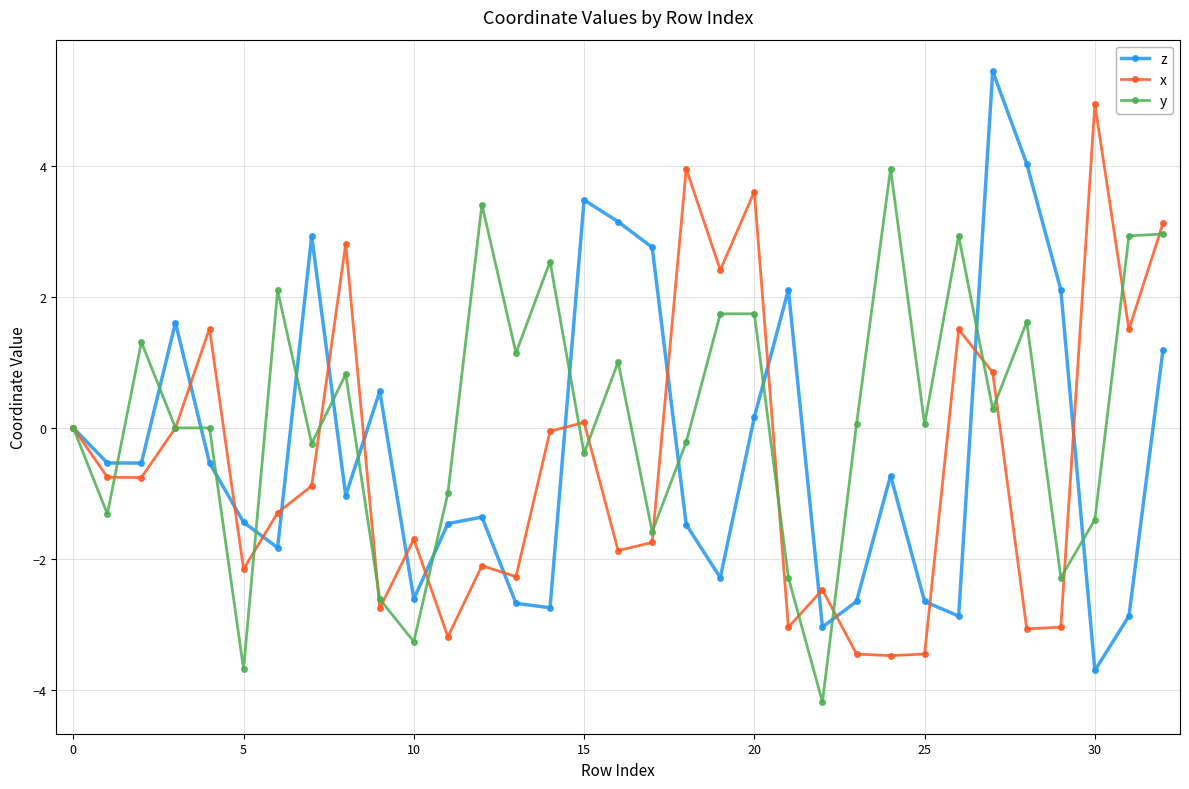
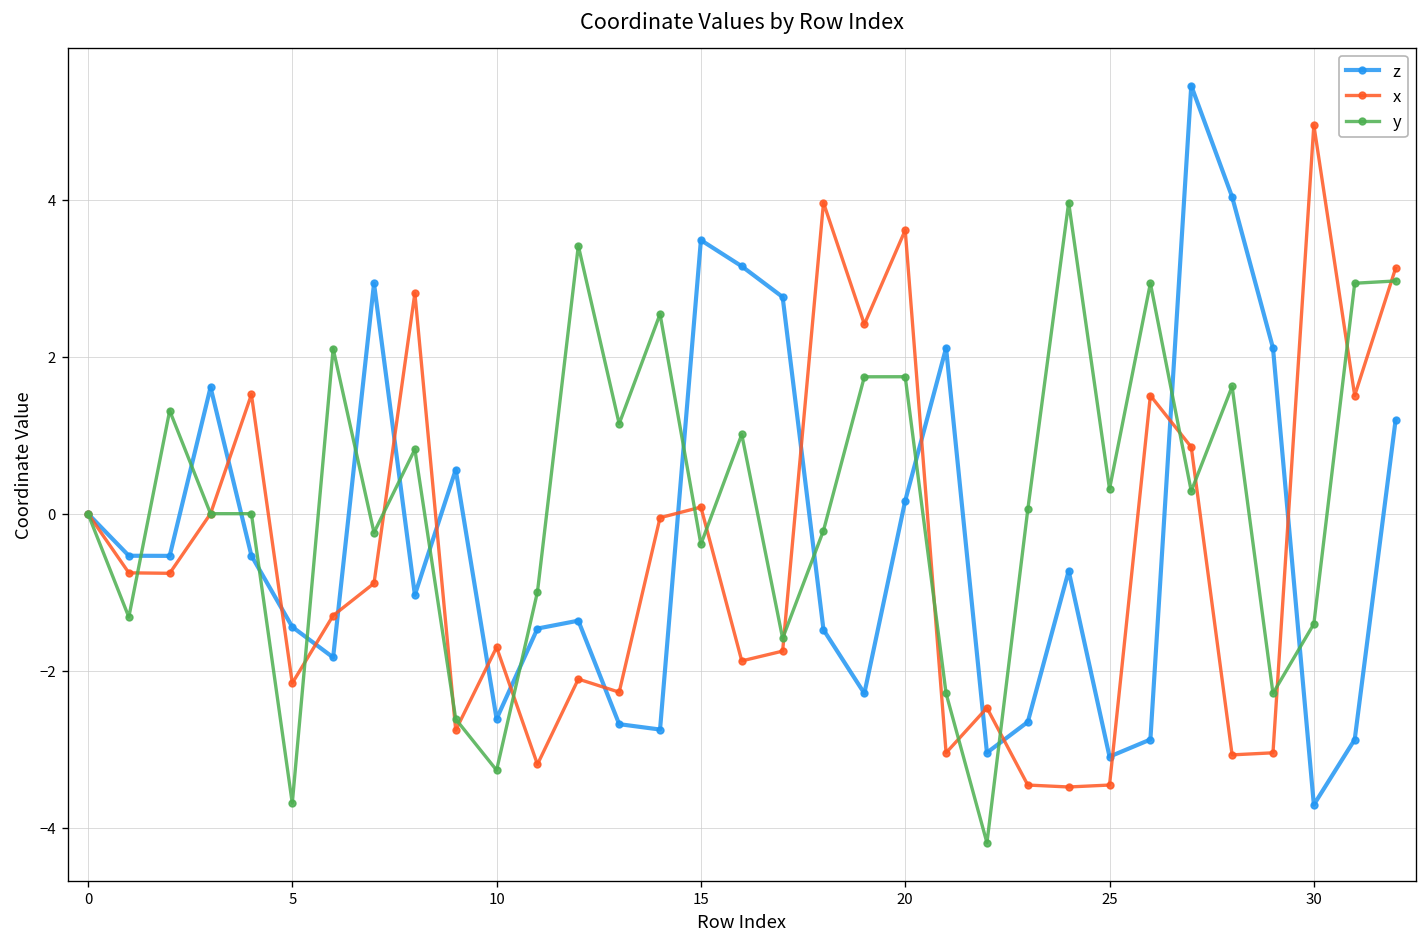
  {
    "z": {
      "5": -1.4,
      "10": -2.6,
      "15": 3.5,
      "20": 0.2,
-     "25": -2.7,
+     "25": -3.1,
      "30": -3.7
    },
    "x": {
      "5": -2.2,
      "10": -1.7,
      "15": 0.1,
      "20": 3.6,
      "25": -3.5,
      "30": 5.0
    },
    "y": {
      "5": -3.7,
      "10": -3.3,
      "15": -0.4,
      "20": 1.7,
-     "25": 0.1,
+     "25": 0.3,
      "30": -1.4
    }
  }
